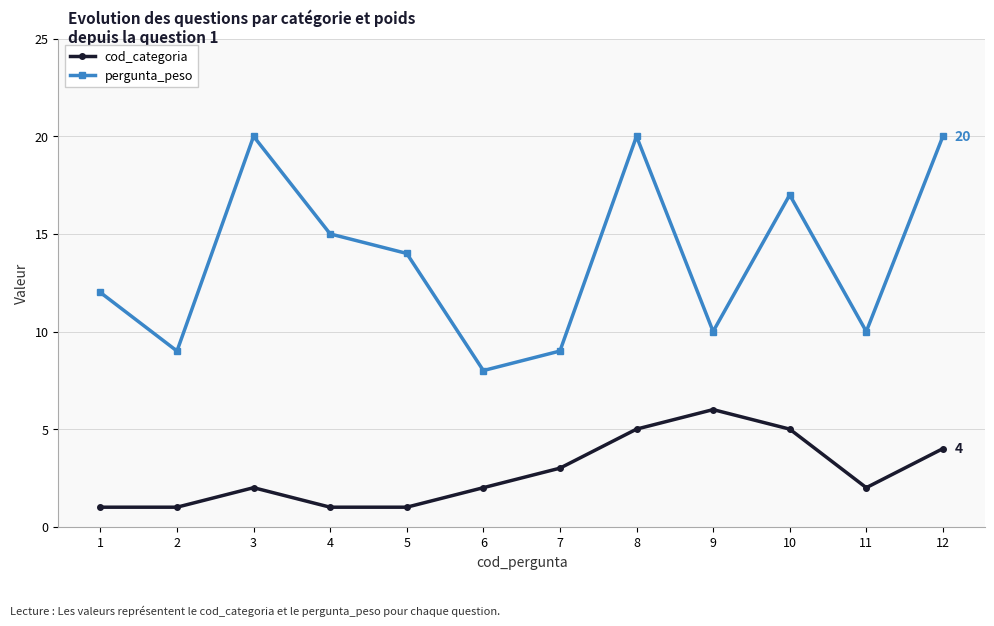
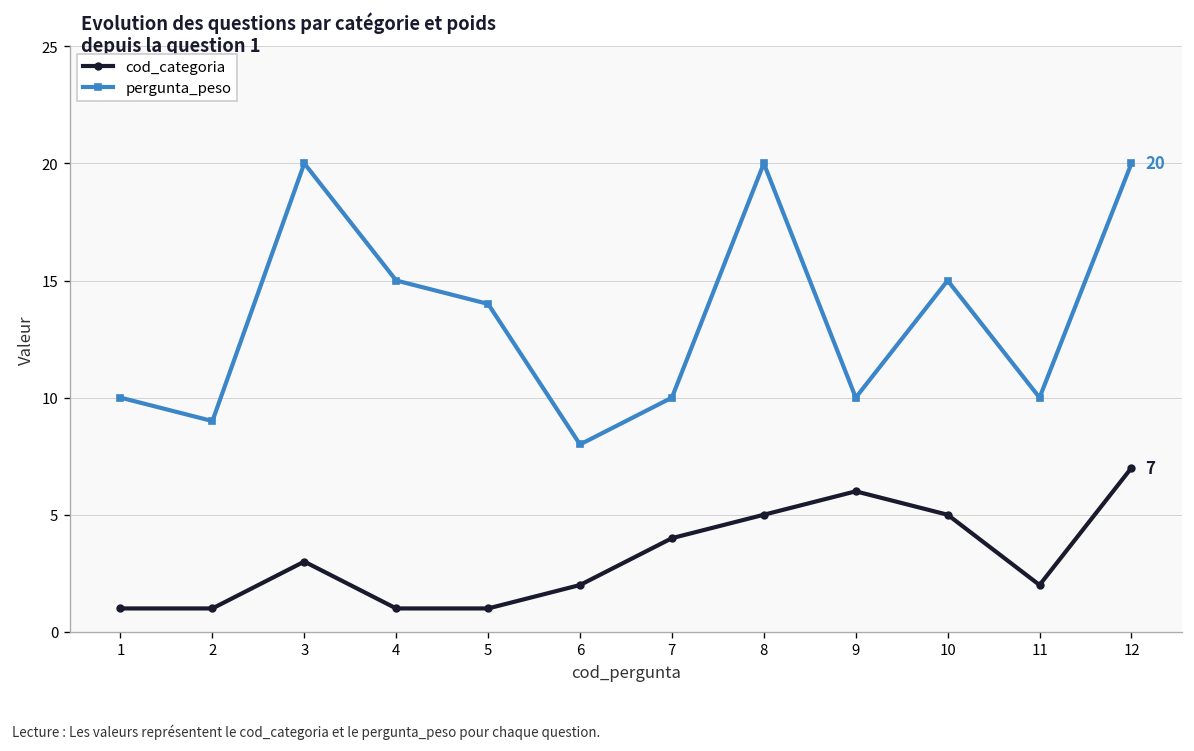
  {
    "cod_categoria": {
-     "3": 2,
-     "7": 3,
-     "12": 4
+     "3": 3,
+     "7": 4,
+     "12": 7
    },
    "pergunta_peso": {
-     "1": 12,
+     "1": 10,
      "2": 9,
      "3": 20,
      "4": 15,
      "5": 14,
      "6": 8,
-     "7": 9,
+     "7": 10,
      "8": 20,
      "9": 10,
-     "10": 17,
+     "10": 15,
      "11": 10
    }
  }
